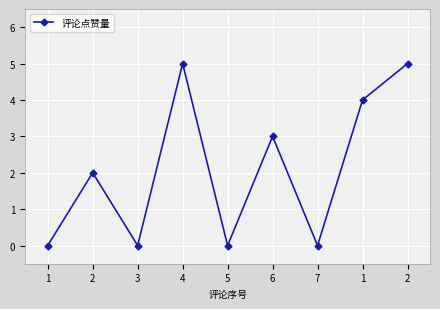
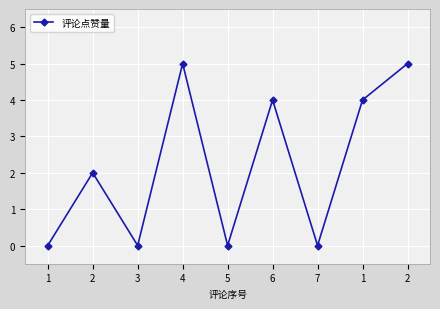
  {
    "3": 0,
    "4": 5,
    "5": 0,
-   "6": 3,
+   "6": 4,
    "7": 0
  }
